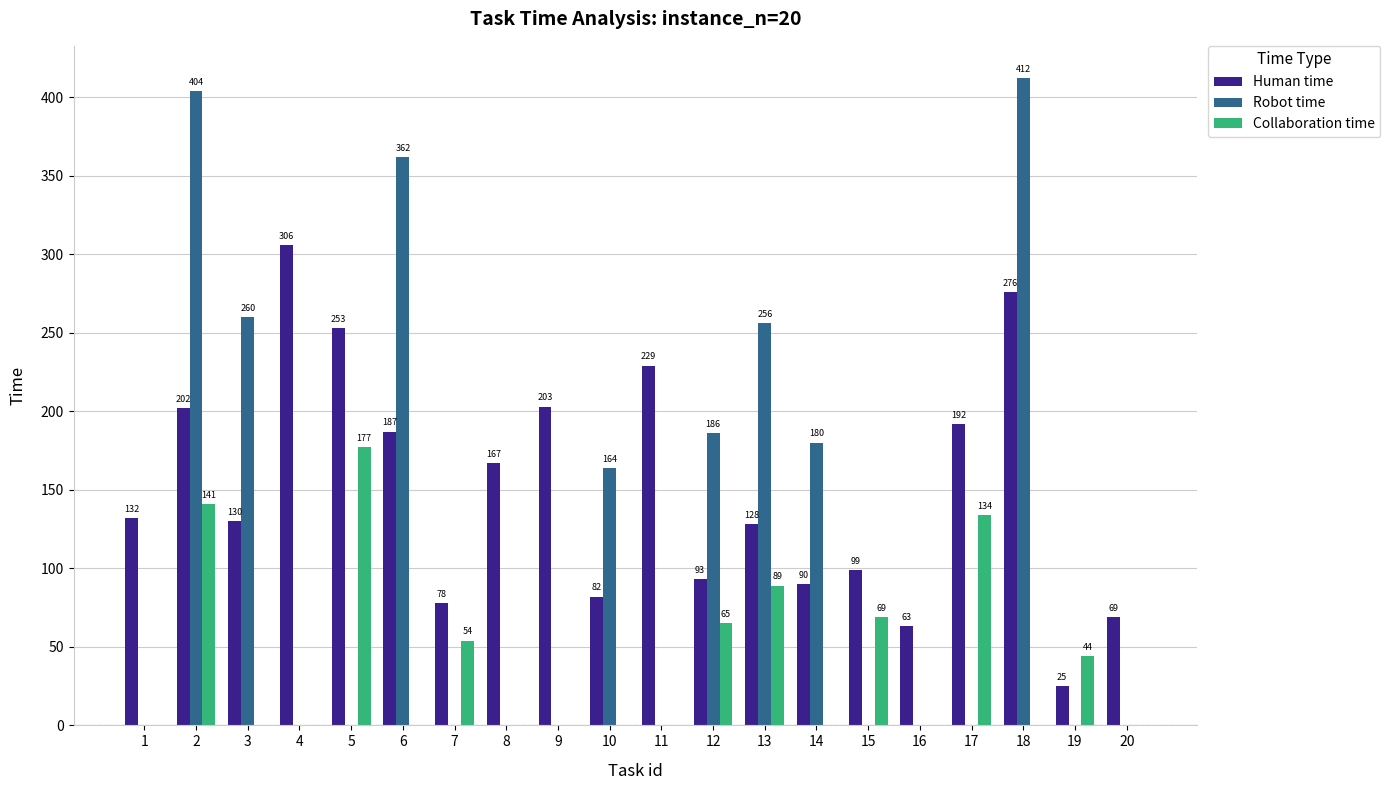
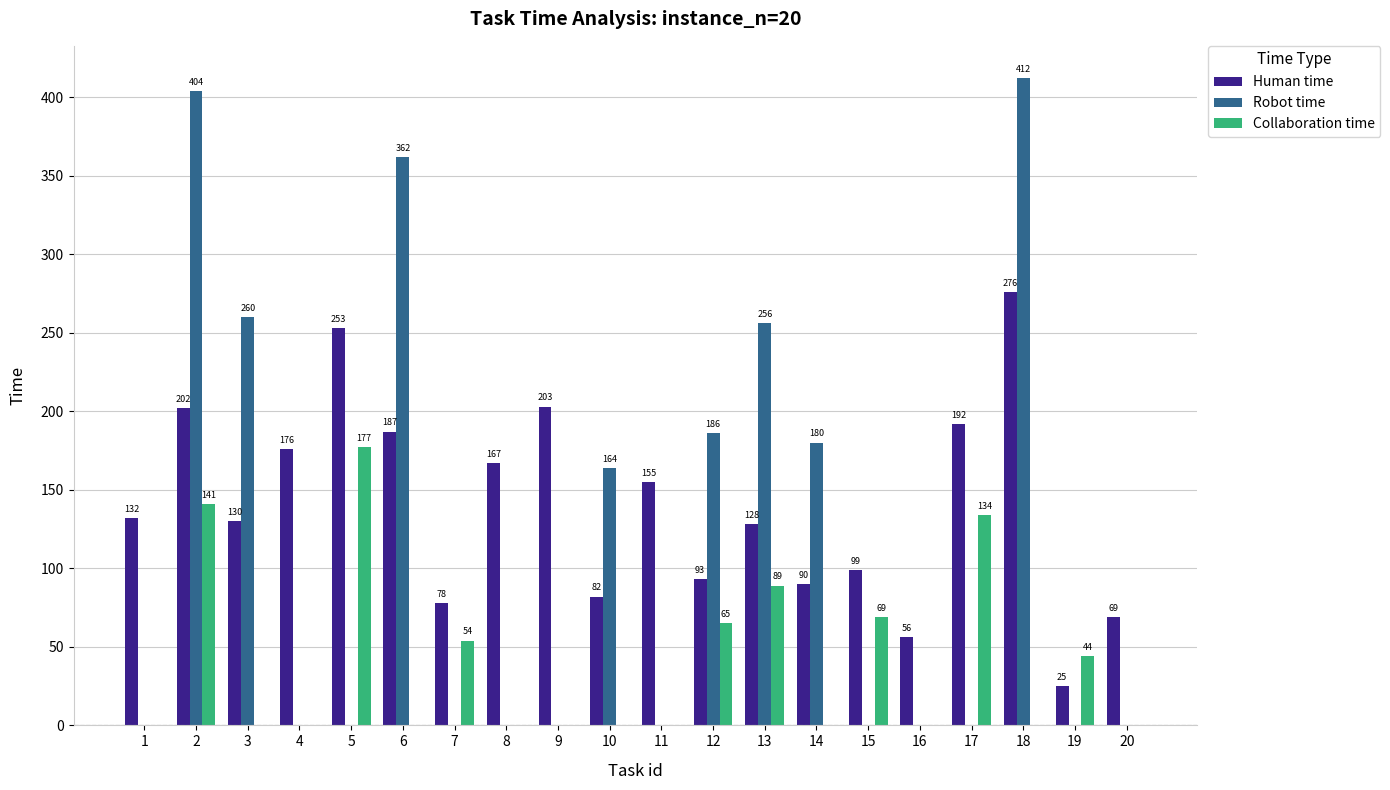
  {
    "Human time": {
      "1": 132,
      "2": 202,
      "3": 130,
-     "4": 306,
+     "4": 176,
      "5": 253,
      "6": 187,
      "7": 78,
      "8": 167,
      "9": 203,
      "10": 82,
-     "11": 229,
+     "11": 155,
      "12": 93,
      "13": 128,
      "14": 90,
      "15": 99,
-     "16": 63,
+     "16": 56,
      "17": 192,
      "18": 276,
      "19": 25,
      "20": 69
    },
    "Robot time": {
      "2": 404,
      "3": 260,
      "6": 362,
      "10": 164,
      "12": 186,
      "13": 256,
      "14": 180,
      "18": 412
    },
    "Collaboration time": {
      "2": 141,
      "5": 177,
      "7": 54,
      "12": 65,
      "13": 89,
      "15": 69,
      "17": 134,
      "19": 44
    }
  }
